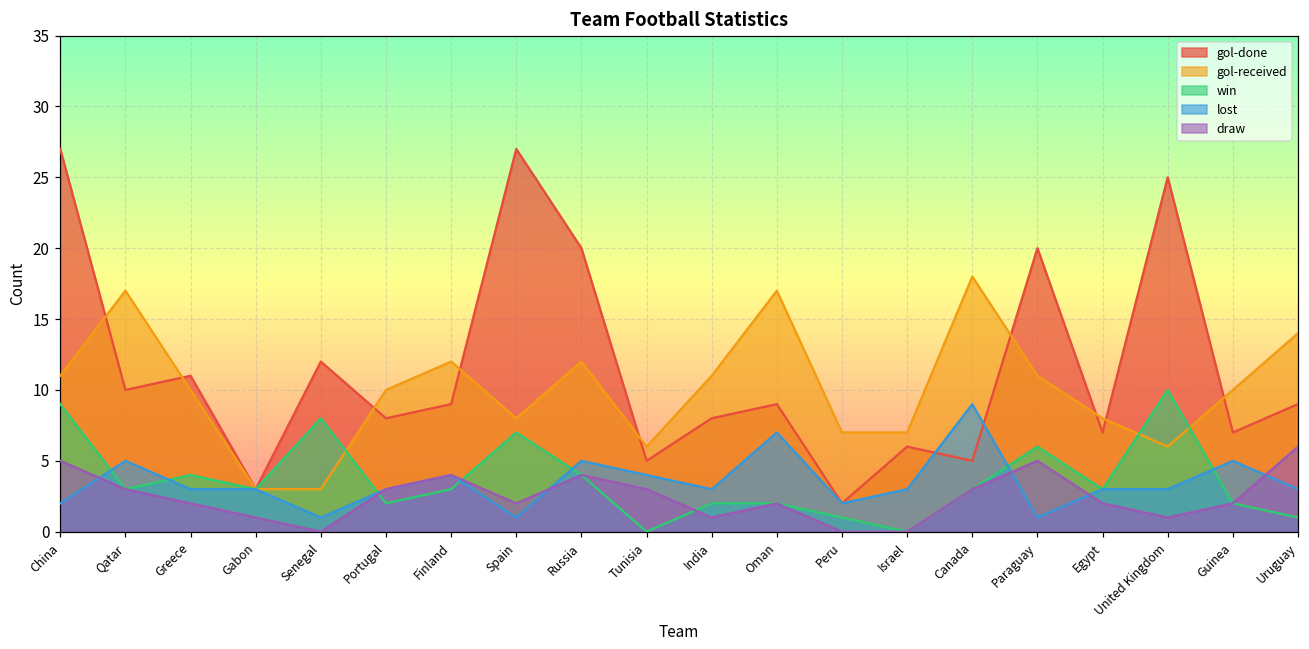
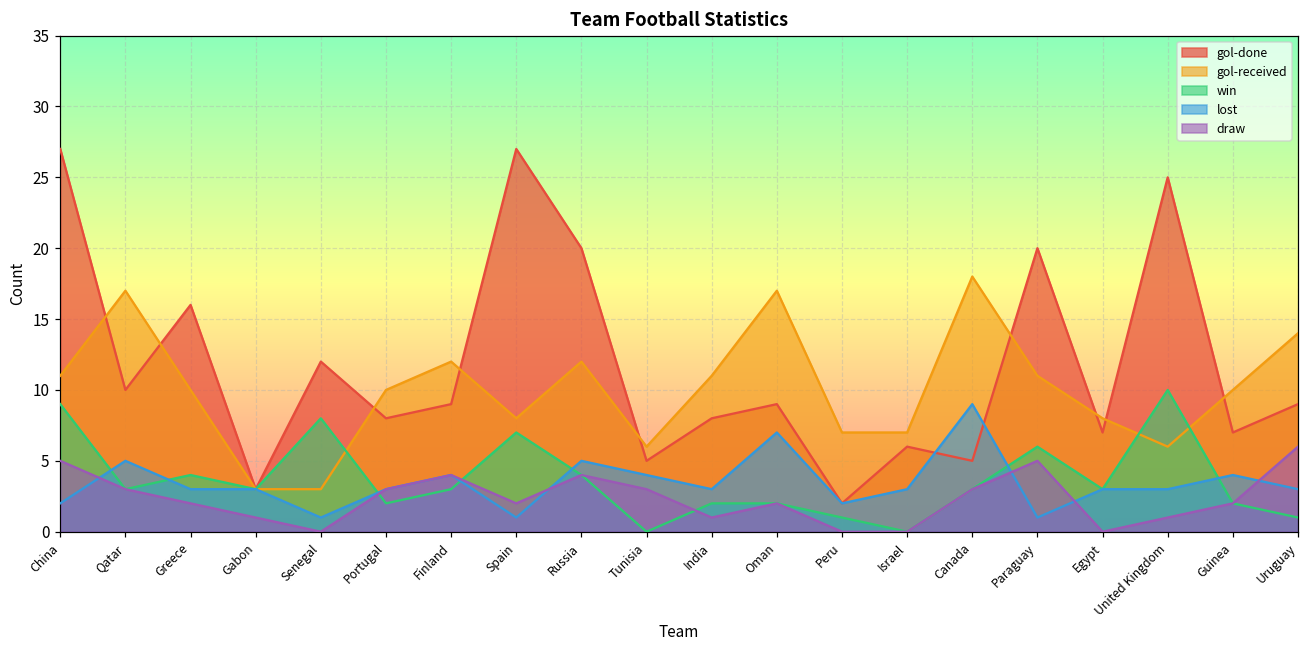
  {
    "gol-done": {
      "China": 27,
      "Qatar": 10,
-     "Greece": 11,
+     "Greece": 16,
      "Senegal": 12,
      "Portugal": 8,
      "Finland": 9,
      "Spain": 27,
      "Russia": 20,
      "Tunisia": 5,
      "India": 8,
      "Oman": 9,
      "Israel": 6,
      "Canada": 5,
      "Paraguay": 20,
      "Egypt": 7,
      "United Kingdom": 25,
      "Guinea": 7,
      "Uruguay": 9
    },
    "gol-received": {
      "China": 11,
      "Qatar": 17,
      "Greece": 10,
      "Senegal": 3,
      "Portugal": 10,
      "Finland": 12,
      "Spain": 8,
      "Russia": 12,
      "Tunisia": 6,
      "India": 11,
      "Oman": 17,
      "Peru": 7,
      "Israel": 7,
      "Canada": 18,
      "Paraguay": 11,
      "Egypt": 8,
      "United Kingdom": 6,
      "Guinea": 10,
      "Uruguay": 14
    },
    "win": {
      "China": 9,
      "Greece": 4,
      "Senegal": 8,
      "Portugal": 2,
      "Finland": 3,
      "Spain": 7,
      "Tunisia": 0,
      "India": 2,
      "Peru": 1,
      "Paraguay": 6,
      "United Kingdom": 10,
      "Uruguay": 1
    },
    "lost": {
      "China": 2,
      "Qatar": 5,
      "Greece": 3,
      "Senegal": 1,
      "Spain": 1,
      "Russia": 5,
      "Tunisia": 4,
      "India": 3,
      "Oman": 7,
      "Israel": 3,
      "Canada": 9,
      "Paraguay": 1,
      "United Kingdom": 3,
-     "Guinea": 5,
+     "Guinea": 4,
      "Uruguay": 3
    },
    "draw": {
      "China": 5,
      "Greece": 2,
      "Gabon": 1,
      "Senegal": 0,
      "Spain": 2,
      "Tunisia": 3,
      "India": 1,
      "Peru": 0,
      "Paraguay": 5,
-     "Egypt": 2,
+     "Egypt": 0,
      "United Kingdom": 1,
      "Uruguay": 6
    }
  }
